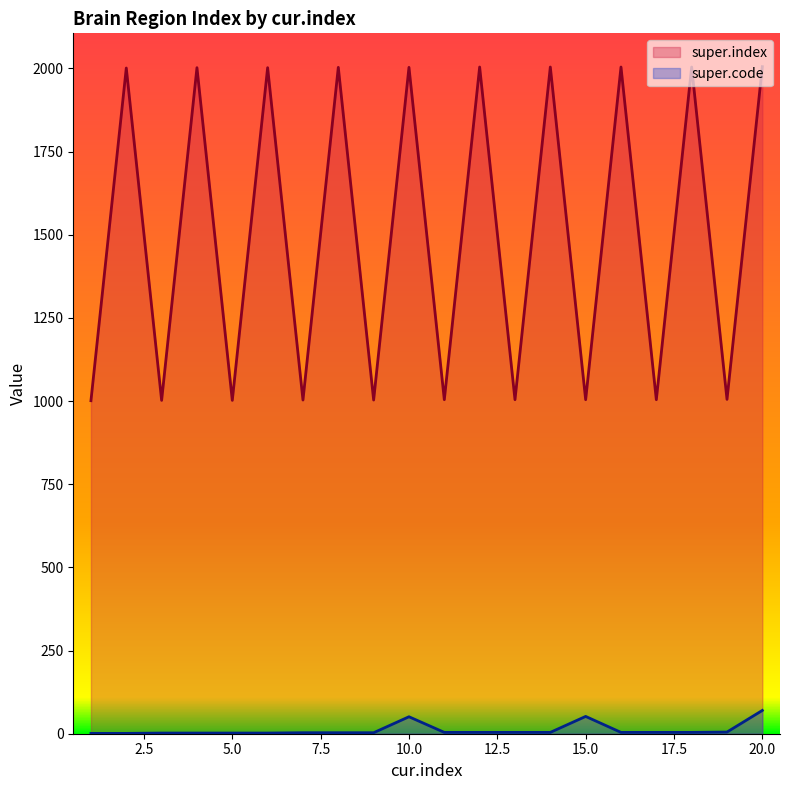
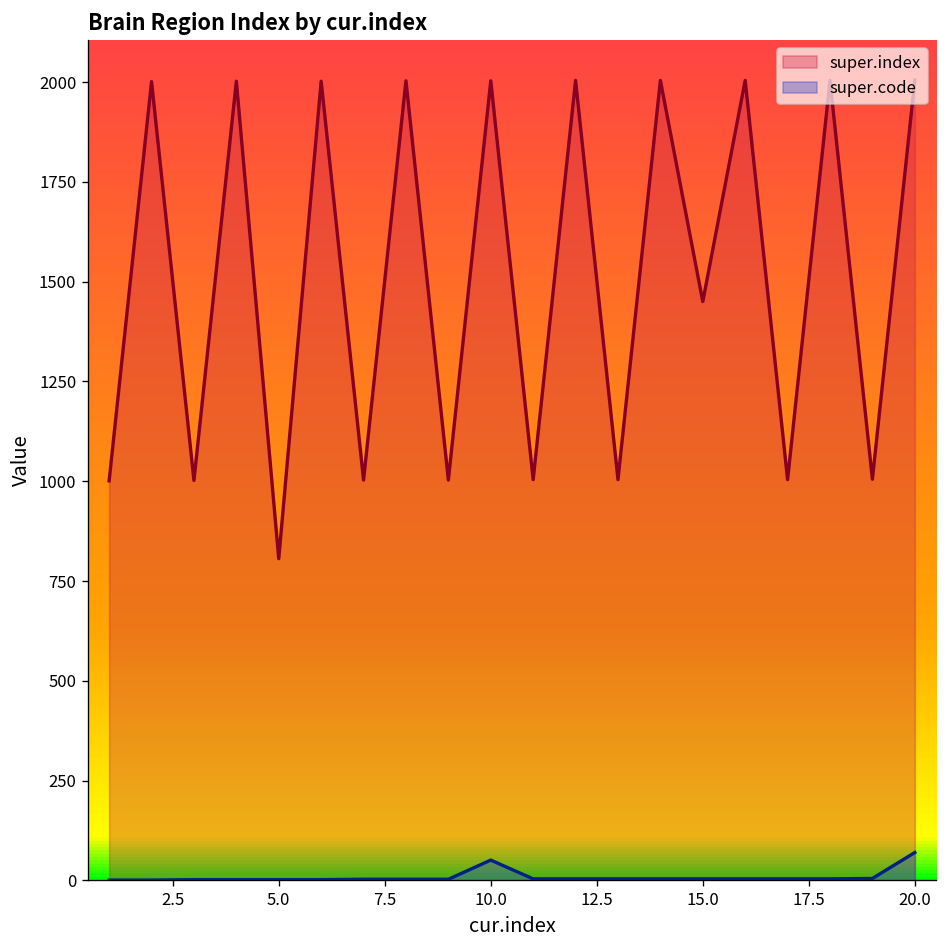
  {
    "super.index": {
-     "5.0": 1000,
+     "5.0": 810,
      "10.0": 2000,
-     "15.0": 1000
+     "15.0": 1450
    },
    "super.code": {
      "5.0": 0,
      "10.0": 50,
-     "15.0": 50,
+     "15.0": 0,
      "20.0": 70
    }
  }
